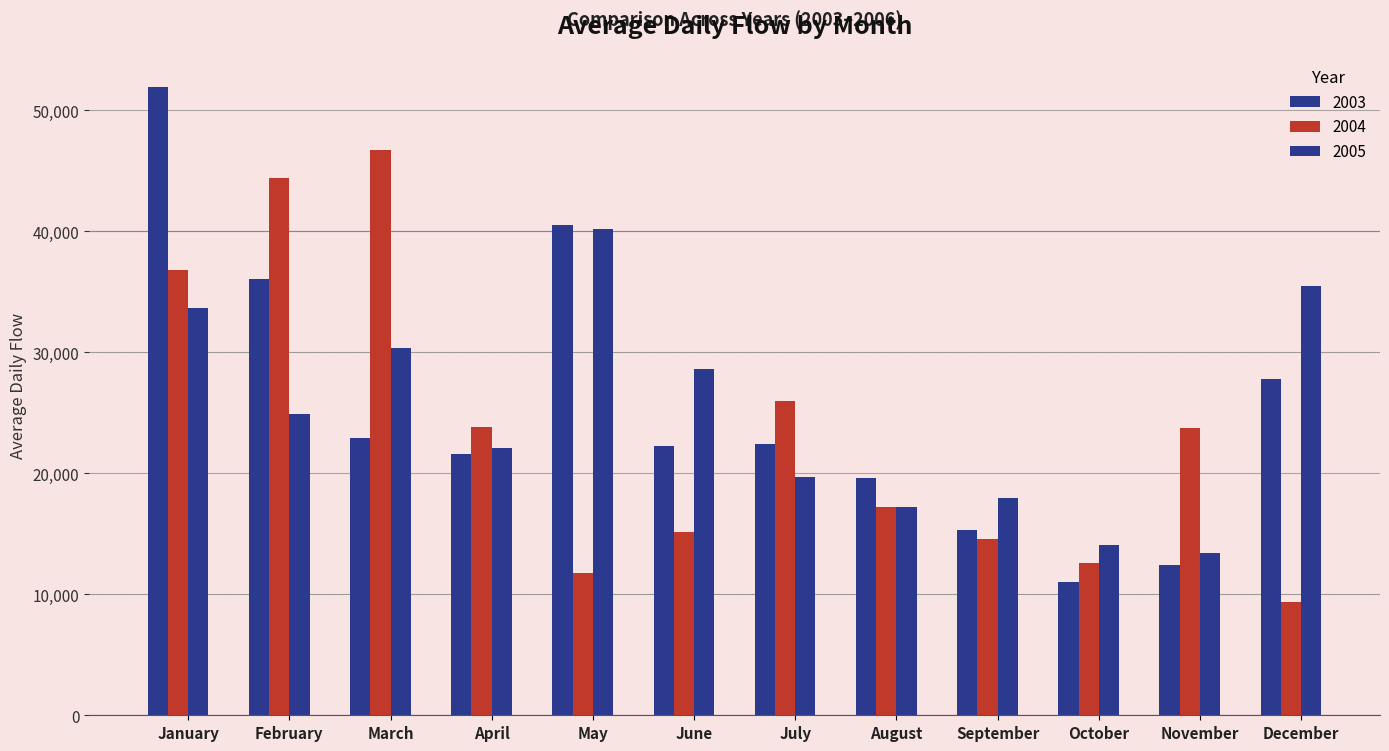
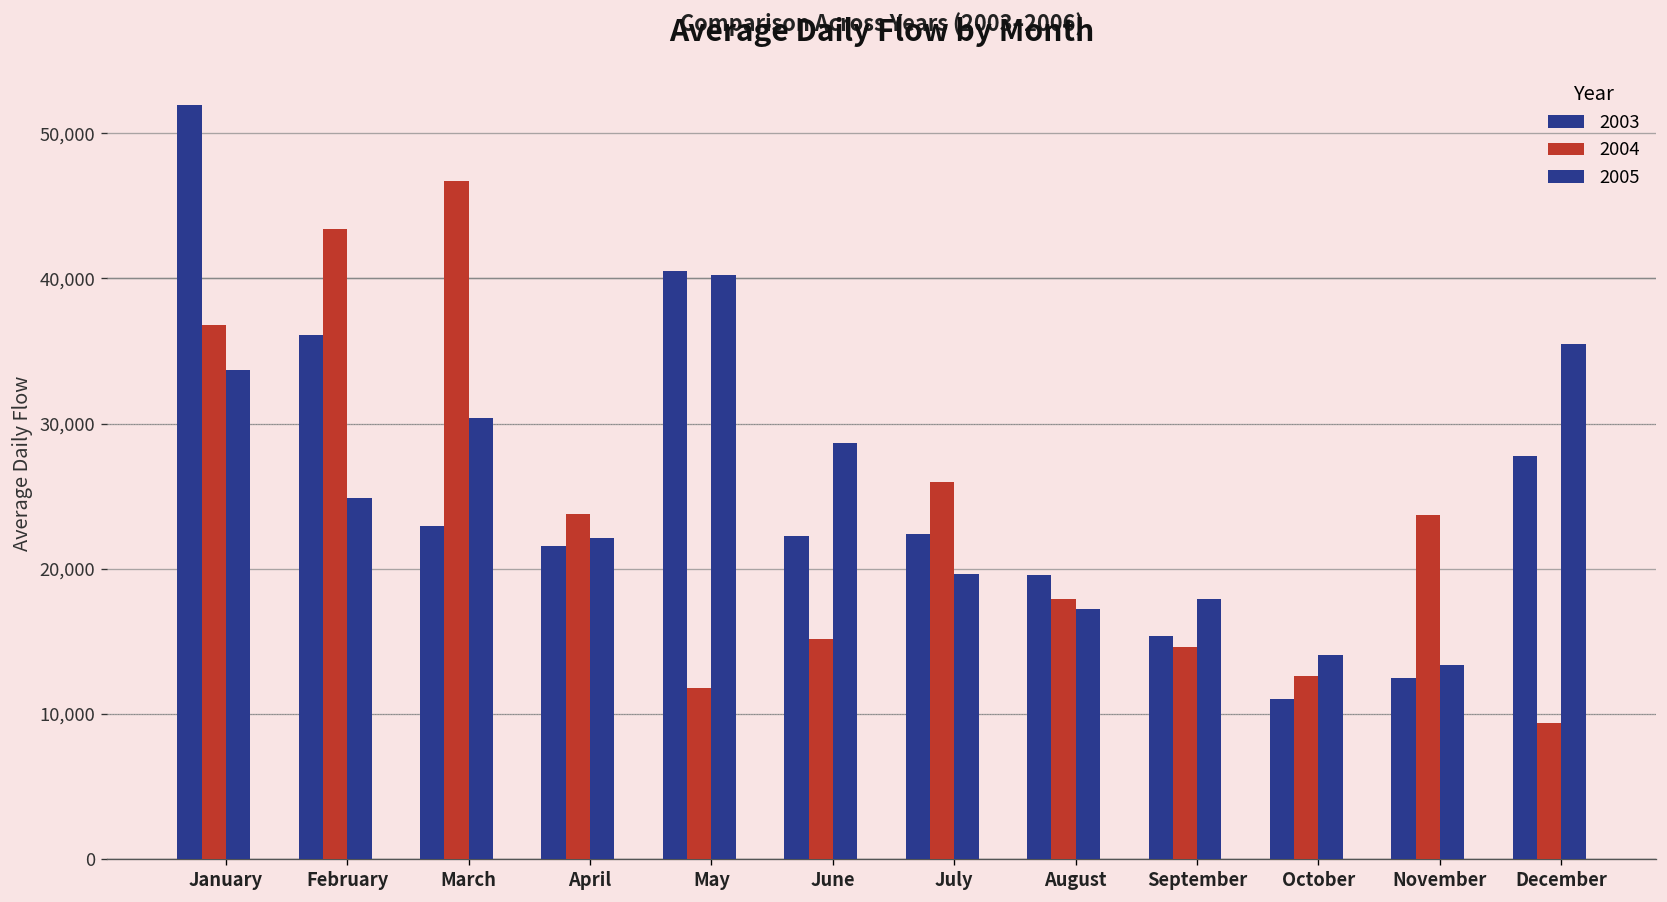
  {
    "2004": {
      "January": "36,800",
-     "February": "44,400",
+     "February": "43,400",
      "March": "46,700",
      "April": "23,800",
      "May": "11,800",
      "June": "15,100",
      "July": "26,000",
-     "August": "17,200",
+     "August": "17,900",
      "September": "14,600",
      "October": "12,600",
      "November": "23,700",
      "December": "9,400"
    }
  }
